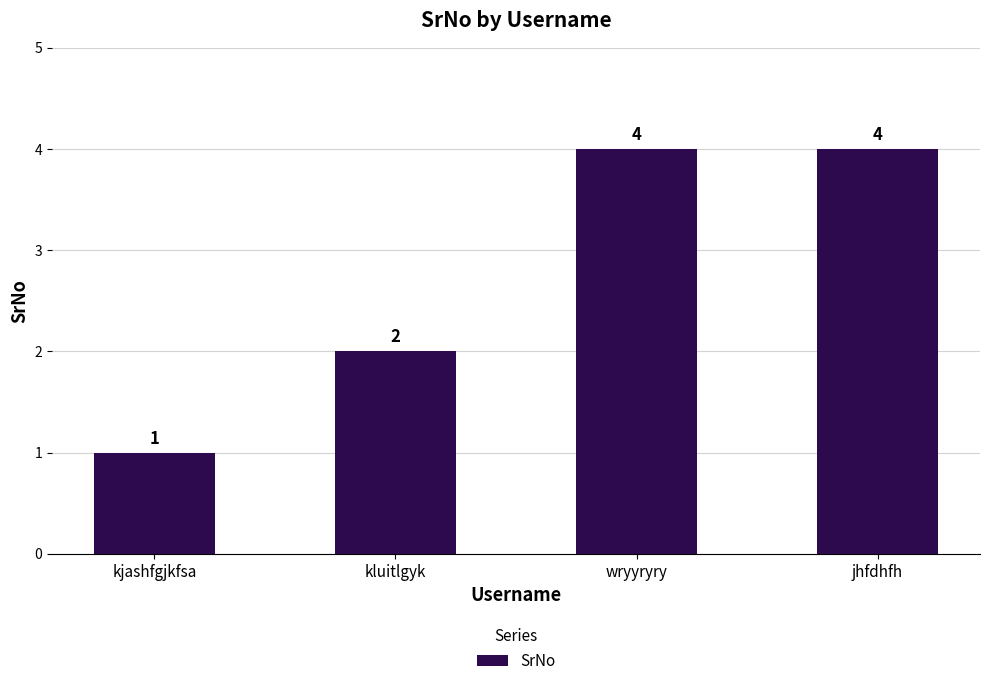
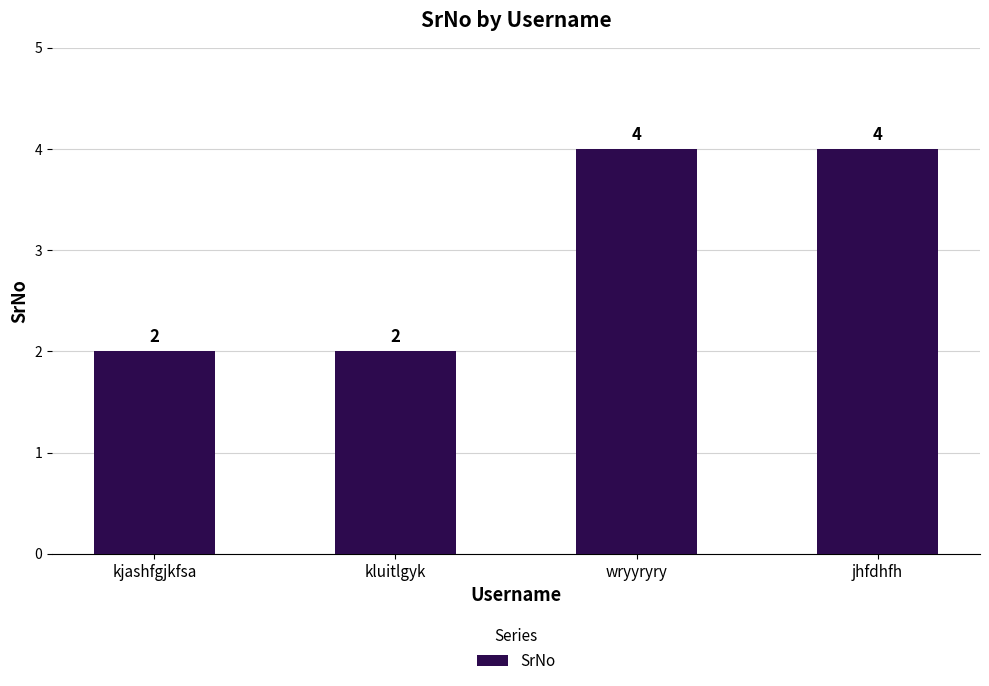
  {
-   "kjashfgjkfsa": 1,
+   "kjashfgjkfsa": 2,
    "kluitlgyk": 2,
    "wryyryry": 4,
    "jhfdhfh": 4
  }
